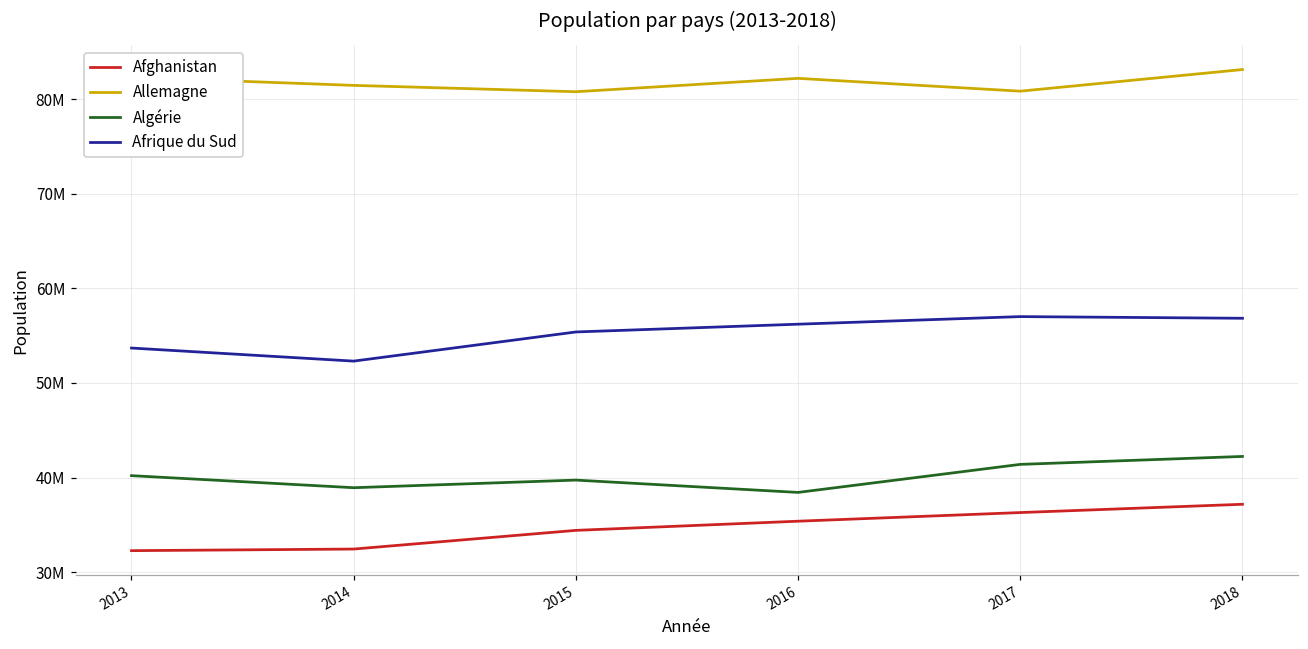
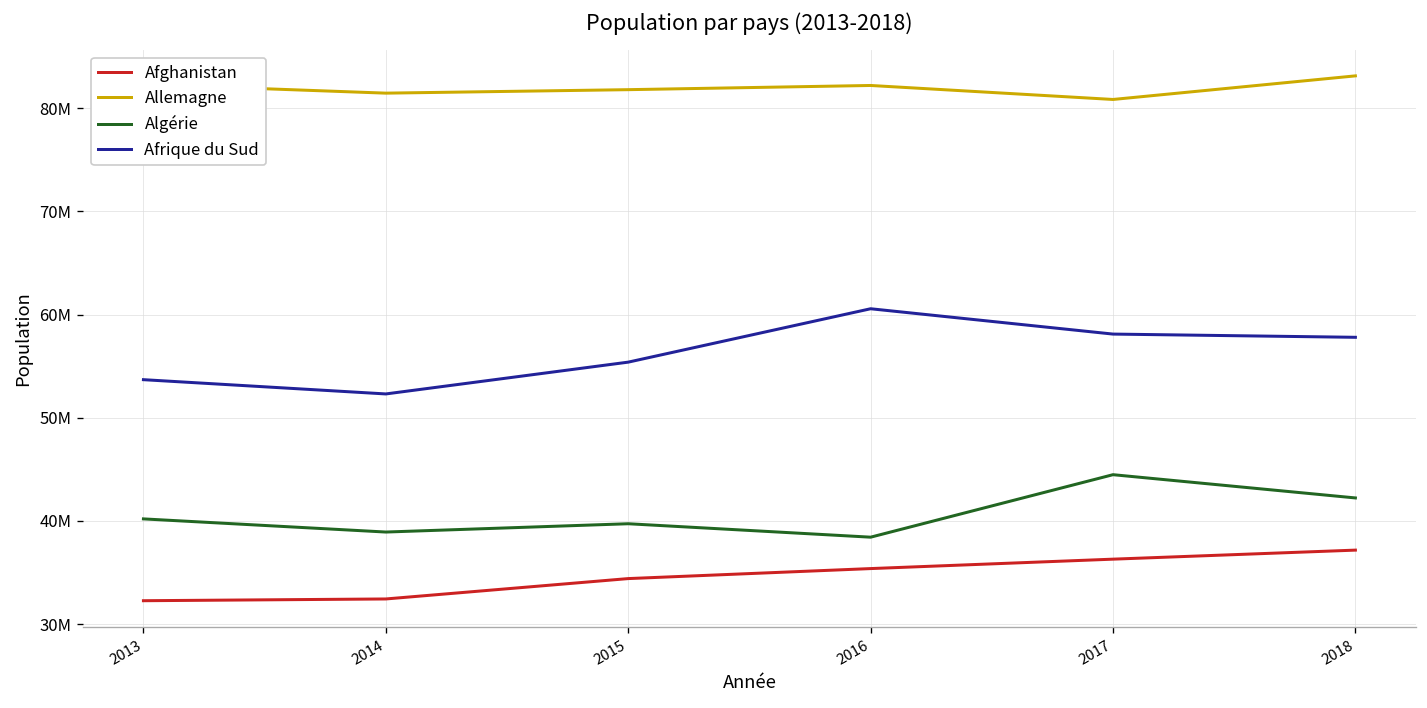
  {
    "Afghanistan": {
      "2013": 32000000,
      "2014": 32000000,
      "2015": 34000000,
      "2016": 35000000,
      "2017": 36000000,
      "2018": 37000000
    },
    "Allemagne": {
      "2014": 81000000,
-     "2015": 81000000,
+     "2015": 82000000,
      "2016": 82000000,
      "2017": 81000000,
      "2018": 83000000
    },
    "Algérie": {
      "2013": 40000000,
      "2014": 39000000,
      "2015": 40000000,
      "2016": 38000000,
-     "2017": 41000000,
+     "2017": 44000000,
      "2018": 42000000
    },
    "Afrique du Sud": {
      "2013": 54000000,
      "2014": 52000000,
      "2015": 55000000,
-     "2016": 56000000,
-     "2017": 57000000,
-     "2018": 57000000
+     "2016": 61000000,
+     "2017": 58000000,
+     "2018": 58000000
    }
  }
